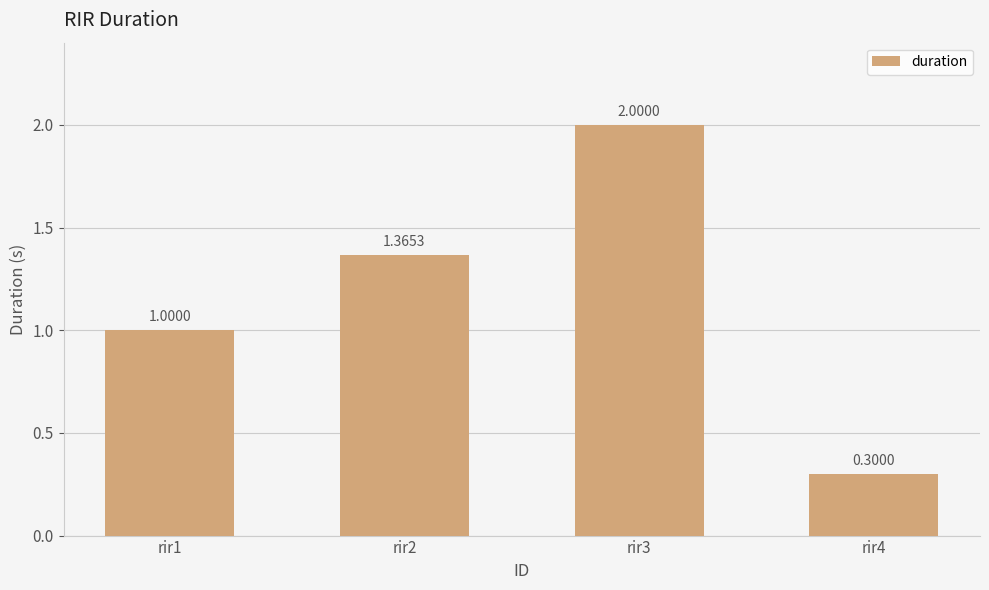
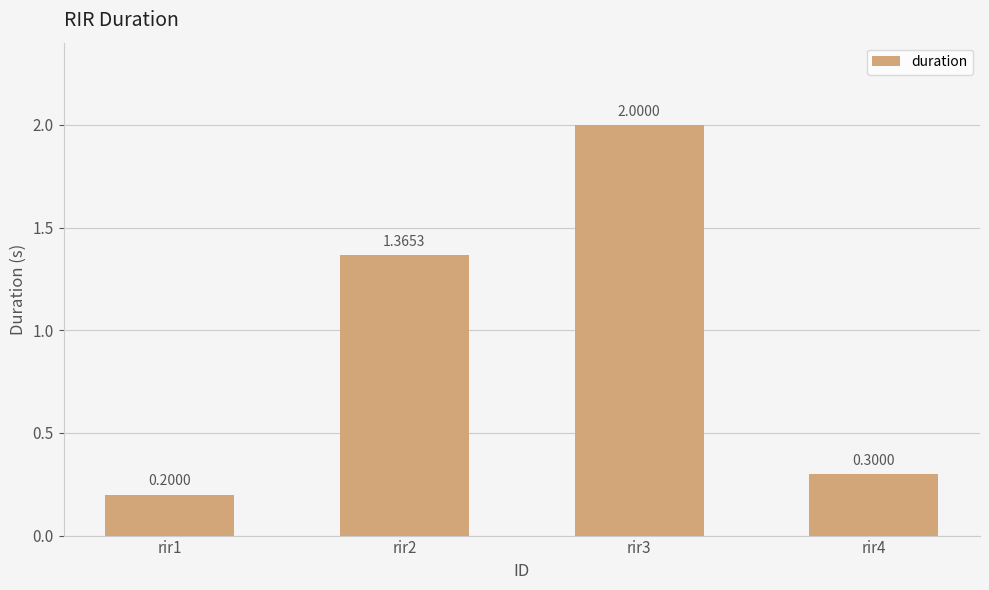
  {
-   "rir1": 1.0000,
+   "rir1": 0.2000,
    "rir2": 1.3653,
    "rir3": 2.0000,
    "rir4": 0.3000
  }
